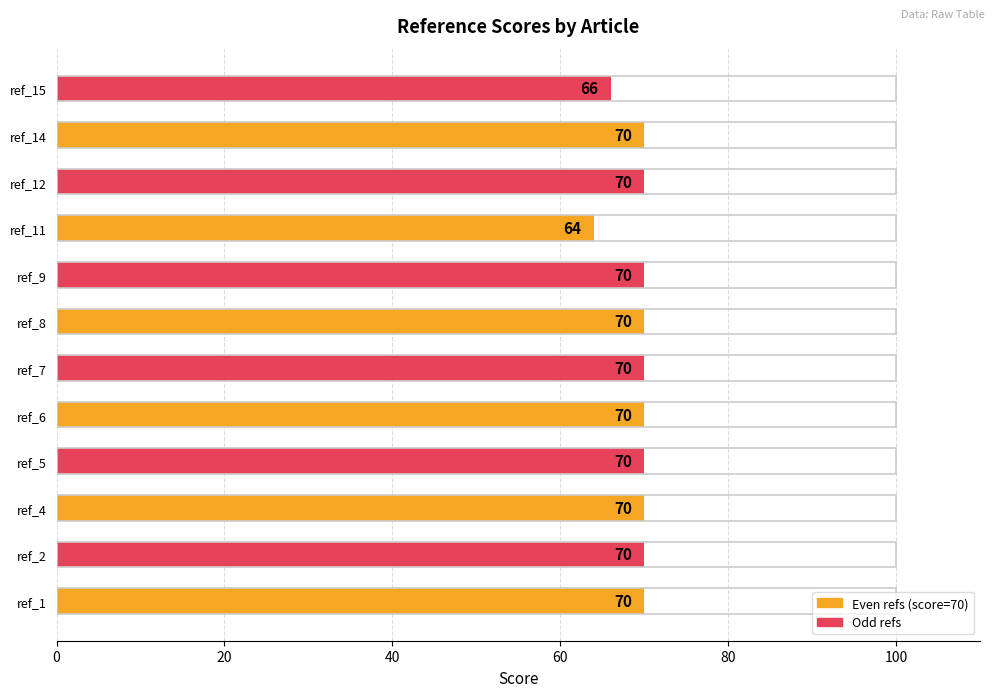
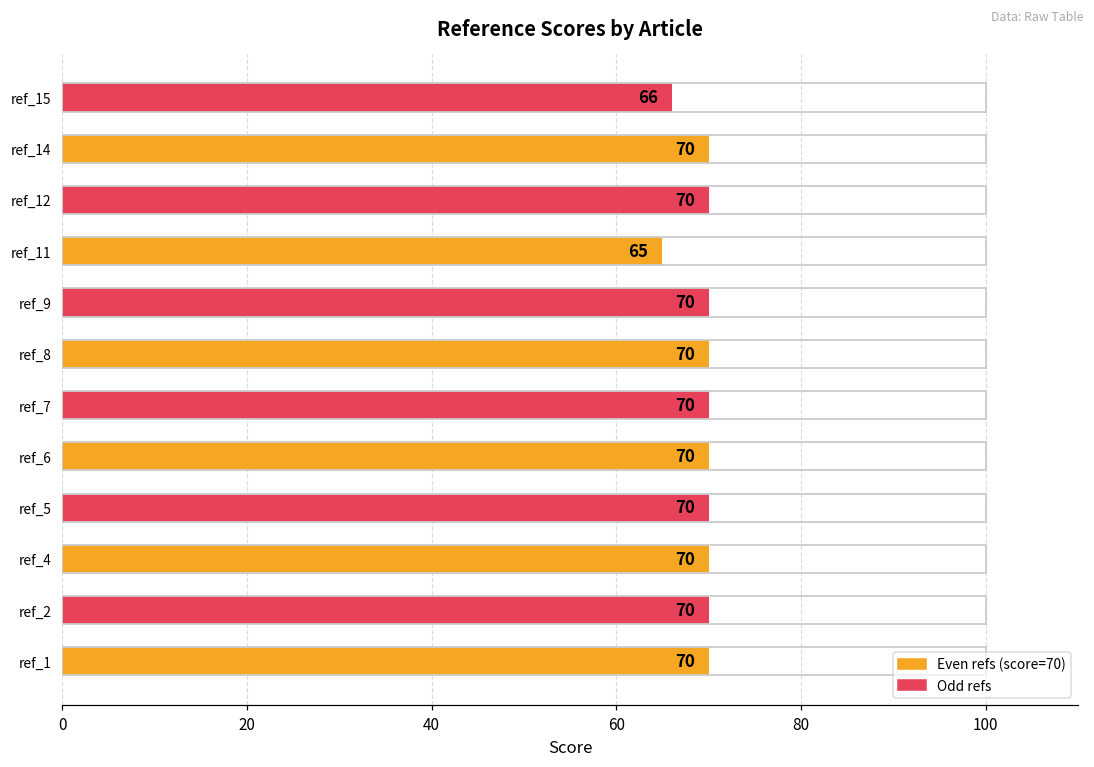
  {
    "ref_15": 66,
    "ref_14": 70,
    "ref_12": 70,
-   "ref_11": 64,
+   "ref_11": 65,
    "ref_9": 70,
    "ref_8": 70,
    "ref_7": 70,
    "ref_6": 70,
    "ref_5": 70,
    "ref_4": 70,
    "ref_2": 70,
    "ref_1": 70
  }
